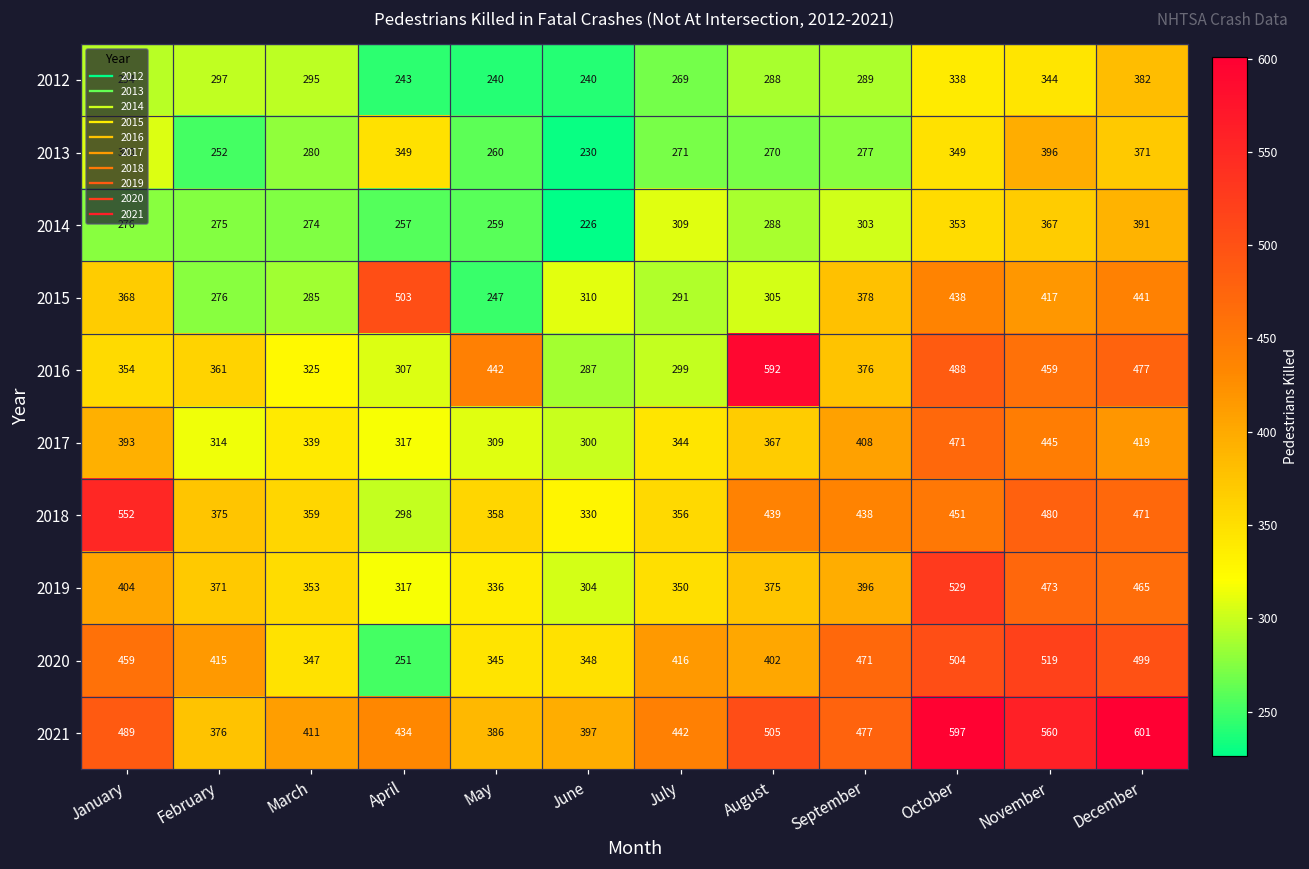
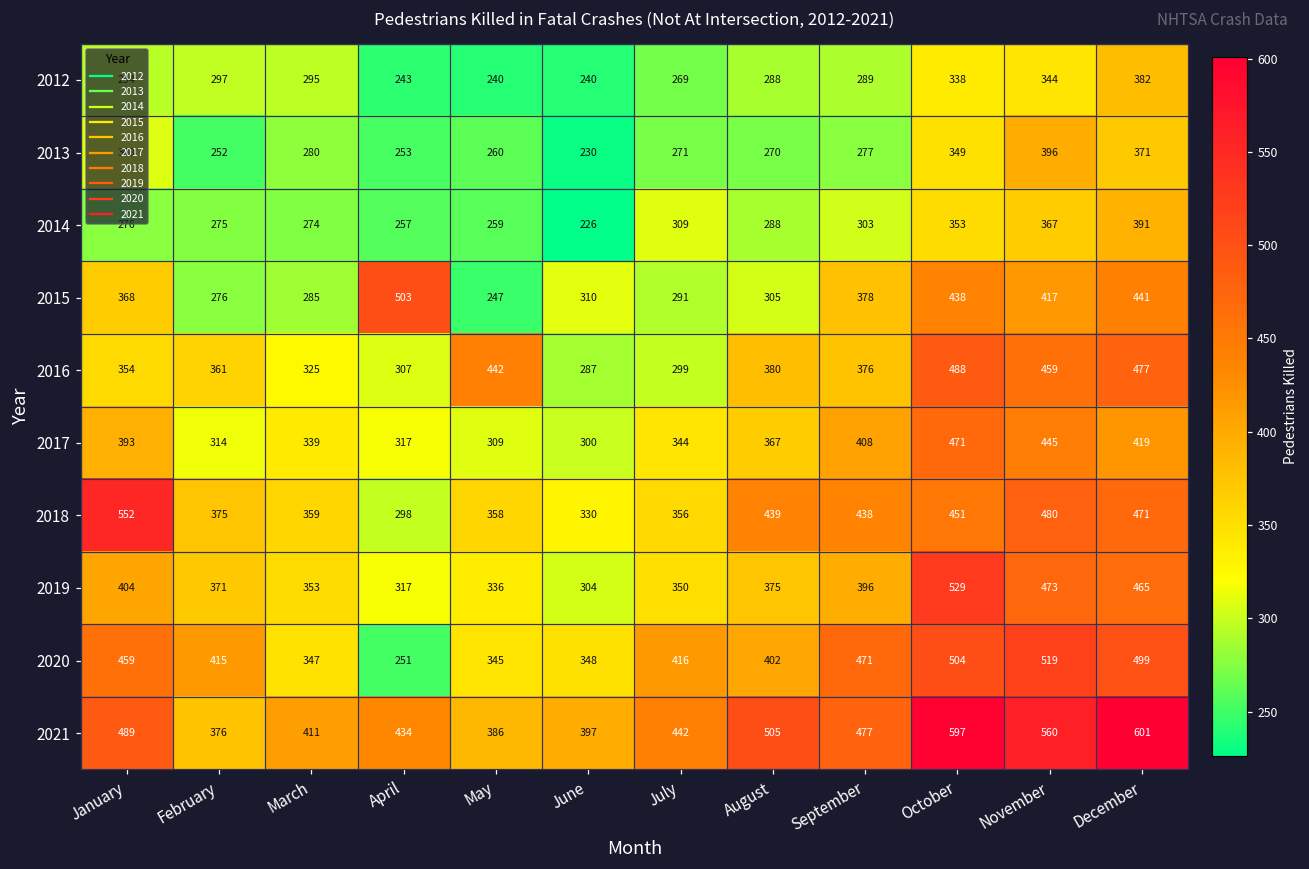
  {
    "2012": {
      "February": 297,
      "March": 295,
      "April": 243,
      "May": 240,
      "June": 240,
      "July": 269,
      "August": 288,
      "September": 289,
      "October": 338,
      "November": 344,
      "December": 382
    },
    "2013": {
      "February": 252,
      "March": 280,
-     "April": 349,
+     "April": 253,
      "May": 260,
      "June": 230,
      "July": 271,
      "August": 270,
      "September": 277,
      "October": 349,
      "November": 396,
      "December": 371
    },
    "2014": {
      "February": 275,
      "March": 274,
      "April": 257,
      "May": 259,
      "June": 226,
      "July": 309,
      "August": 288,
      "September": 303,
      "October": 353,
      "November": 367,
      "December": 391
    },
    "2015": {
      "January": 368,
      "February": 276,
      "March": 285,
      "April": 503,
      "May": 247,
      "June": 310,
      "July": 291,
      "August": 305,
      "September": 378,
      "October": 438,
      "November": 417,
      "December": 441
    },
    "2016": {
      "January": 354,
      "February": 361,
      "March": 325,
      "April": 307,
      "May": 442,
      "June": 287,
      "July": 299,
-     "August": 592,
+     "August": 380,
      "September": 376,
      "October": 488,
      "November": 459,
      "December": 477
    },
    "2017": {
      "January": 393,
      "February": 314,
      "March": 339,
      "April": 317,
      "May": 309,
      "June": 300,
      "July": 344,
      "August": 367,
      "September": 408,
      "October": 471,
      "November": 445,
      "December": 419
    },
    "2018": {
      "January": 552,
      "February": 375,
      "March": 359,
      "April": 298,
      "May": 358,
      "June": 330,
      "July": 356,
      "August": 439,
      "September": 438,
      "October": 451,
      "November": 480,
      "December": 471
    },
    "2019": {
      "January": 404,
      "February": 371,
      "March": 353,
      "April": 317,
      "May": 336,
      "June": 304,
      "July": 350,
      "August": 375,
      "September": 396,
      "October": 529,
      "November": 473,
      "December": 465
    },
    "2020": {
      "January": 459,
      "February": 415,
      "March": 347,
      "April": 251,
      "May": 345,
      "June": 348,
      "July": 416,
      "August": 402,
      "September": 471,
      "October": 504,
      "November": 519,
      "December": 499
    },
    "2021": {
      "January": 489,
      "February": 376,
      "March": 411,
      "April": 434,
      "May": 386,
      "June": 397,
      "July": 442,
      "August": 505,
      "September": 477,
      "October": 597,
      "November": 560,
      "December": 601
    }
  }
